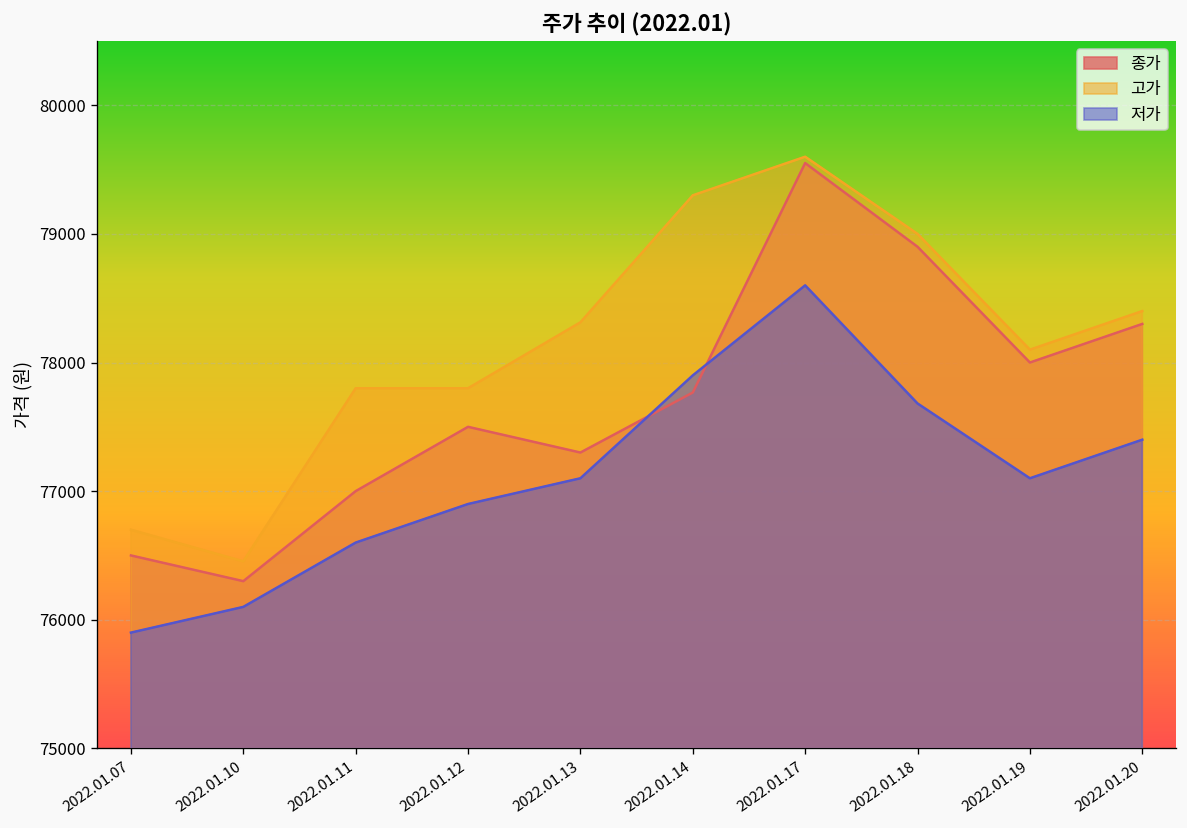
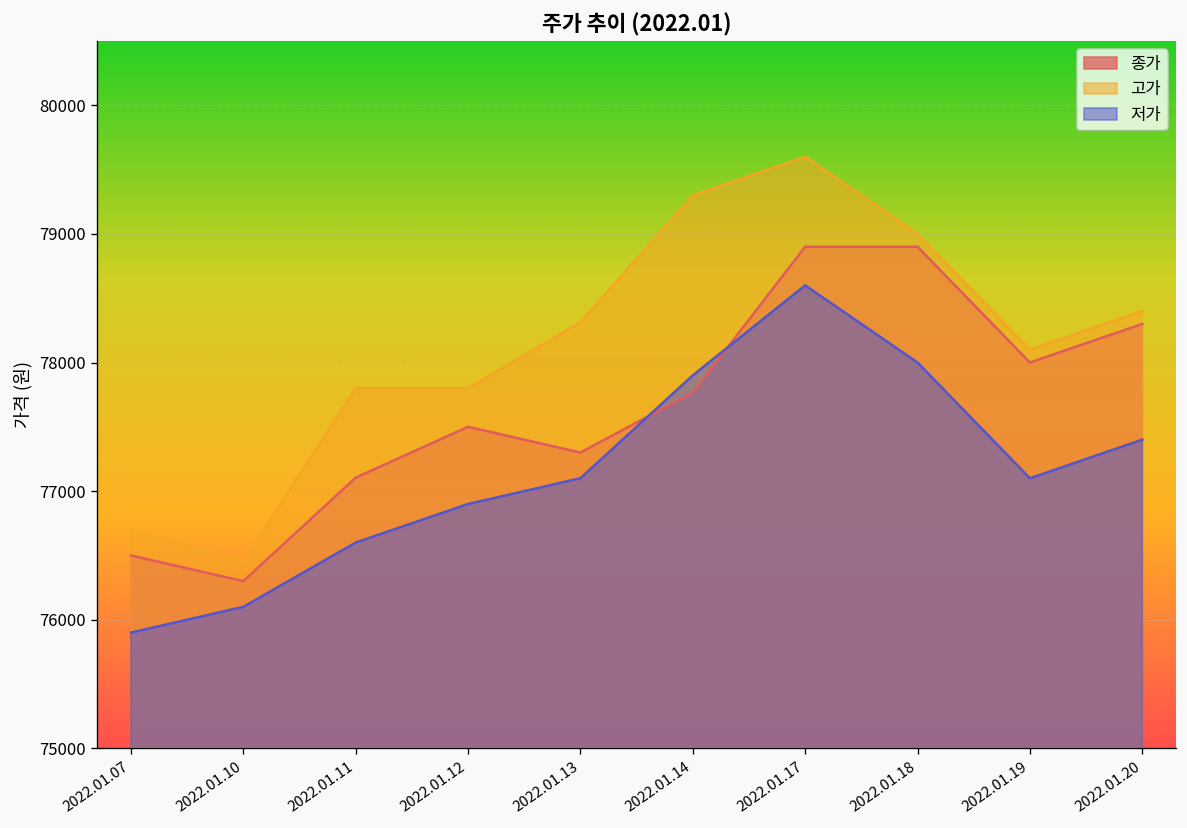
  {
    "종가": {
      "2022.01.07": 76500,
      "2022.01.10": 76300,
-     "2022.01.11": 77000,
+     "2022.01.11": 77100,
      "2022.01.12": 77500,
      "2022.01.13": 77300,
      "2022.01.14": 77770,
-     "2022.01.17": 79550,
+     "2022.01.17": 78900,
      "2022.01.18": 78900,
      "2022.01.19": 78000,
      "2022.01.20": 78300
    },
    "고가": {
      "2022.01.07": 76700,
      "2022.01.10": 76450,
      "2022.01.11": 77800,
      "2022.01.12": 77800,
      "2022.01.13": 78310,
      "2022.01.14": 79300,
      "2022.01.17": 79600,
      "2022.01.18": 79000,
      "2022.01.19": 78100,
      "2022.01.20": 78400
    },
    "저가": {
      "2022.01.07": 75900,
      "2022.01.10": 76100,
      "2022.01.11": 76600,
      "2022.01.12": 76900,
      "2022.01.13": 77100,
      "2022.01.14": 77900,
      "2022.01.17": 78600,
-     "2022.01.18": 77680,
+     "2022.01.18": 78000,
      "2022.01.19": 77100,
      "2022.01.20": 77400
    }
  }
